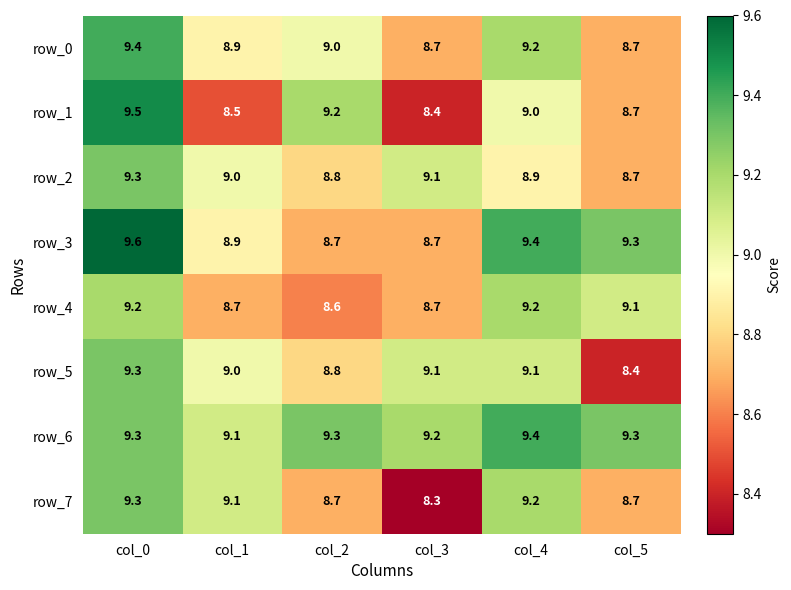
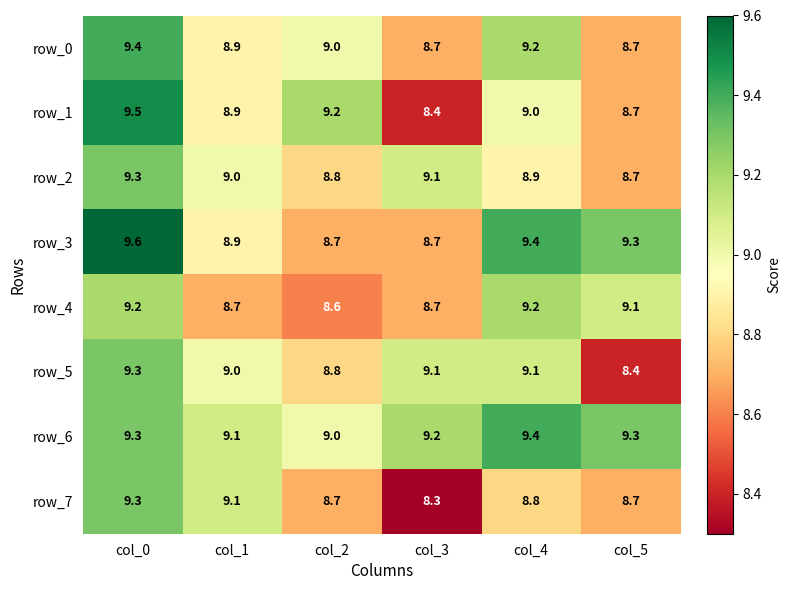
  {
    "row_0": {
      "col_0": 9.4,
      "col_1": 8.9,
      "col_2": 9.0,
      "col_3": 8.7,
      "col_4": 9.2,
      "col_5": 8.7
    },
    "row_1": {
      "col_0": 9.5,
-     "col_1": 8.5,
+     "col_1": 8.9,
      "col_2": 9.2,
      "col_3": 8.4,
      "col_4": 9.0,
      "col_5": 8.7
    },
    "row_2": {
      "col_0": 9.3,
      "col_1": 9.0,
      "col_2": 8.8,
      "col_3": 9.1,
      "col_4": 8.9,
      "col_5": 8.7
    },
    "row_3": {
      "col_0": 9.6,
      "col_1": 8.9,
      "col_2": 8.7,
      "col_3": 8.7,
      "col_4": 9.4,
      "col_5": 9.3
    },
    "row_4": {
      "col_0": 9.2,
      "col_1": 8.7,
      "col_2": 8.6,
      "col_3": 8.7,
      "col_4": 9.2,
      "col_5": 9.1
    },
    "row_5": {
      "col_0": 9.3,
      "col_1": 9.0,
      "col_2": 8.8,
      "col_3": 9.1,
      "col_4": 9.1,
      "col_5": 8.4
    },
    "row_6": {
      "col_0": 9.3,
      "col_1": 9.1,
-     "col_2": 9.3,
+     "col_2": 9.0,
      "col_3": 9.2,
      "col_4": 9.4,
      "col_5": 9.3
    },
    "row_7": {
      "col_0": 9.3,
      "col_1": 9.1,
      "col_2": 8.7,
      "col_3": 8.3,
-     "col_4": 9.2,
+     "col_4": 8.8,
      "col_5": 8.7
    }
  }
